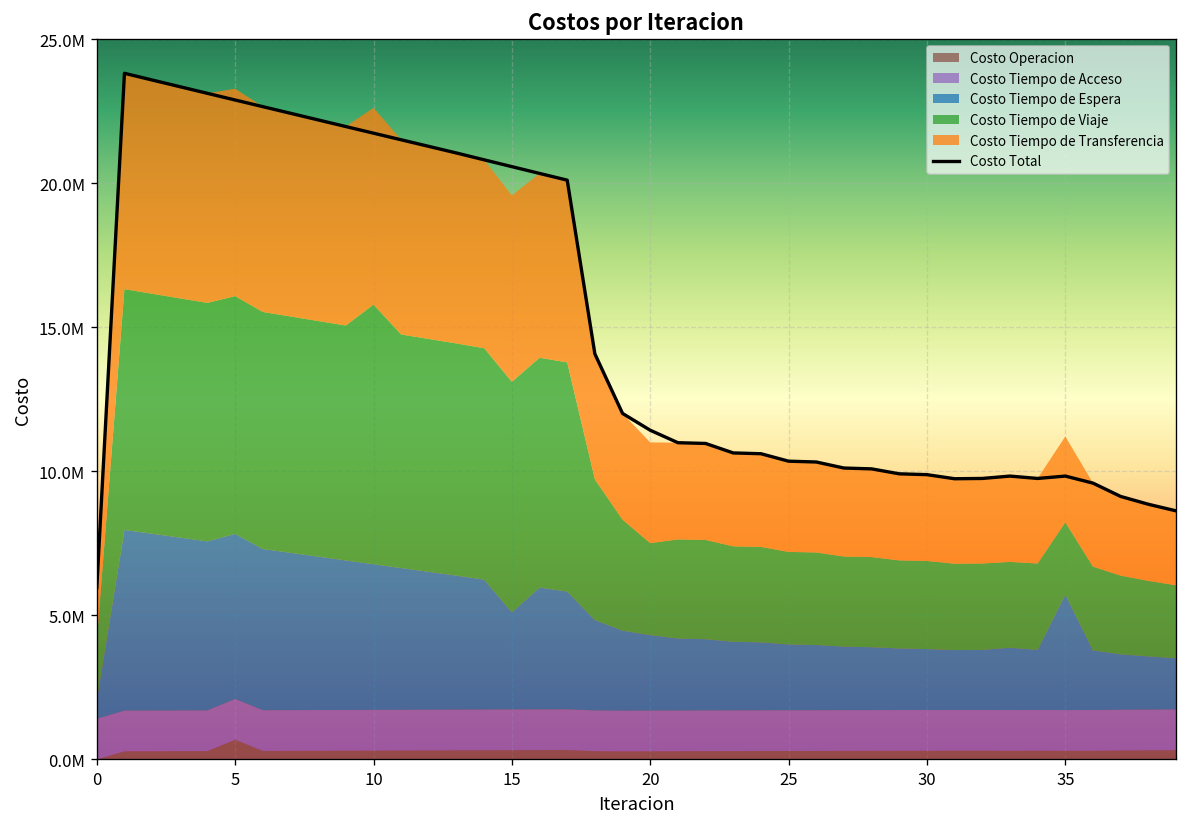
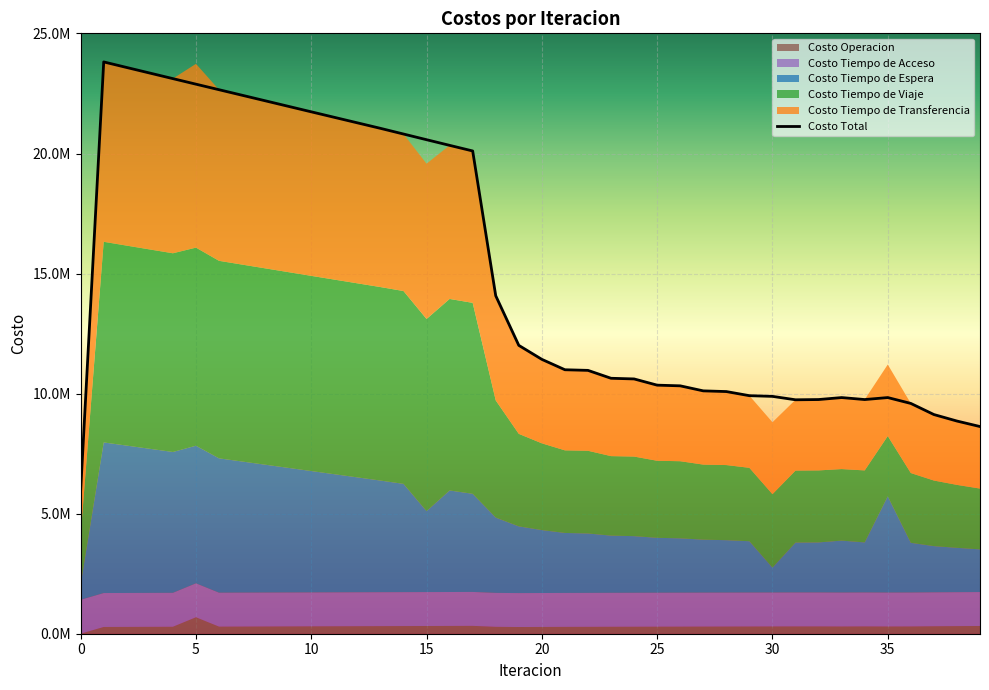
  {
    "Costo Operacion": {
      "0": 0,
      "5": 700000,
      "10": 300000,
      "15": 300000,
      "20": 300000,
      "25": 300000,
      "30": 300000,
      "35": 300000
    },
    "Costo Total": {
      "5": 22900000,
      "15": 20600000,
      "35": 9800000
    },
    "Costo Tiempo de Acceso": {
      "0": 1400000,
      "5": 1400000,
      "10": 1400000,
      "15": 1400000,
      "20": 1400000,
      "25": 1400000,
      "30": 1400000,
      "35": 1400000
    },
    "Costo Tiempo de Espera": {
      "0": 600000,
      "5": 5700000,
      "10": 5100000,
      "15": 3400000,
      "20": 2600000,
      "25": 2300000,
-     "30": 2100000,
+     "30": 1000000,
      "35": 4000000
    },
    "Costo Tiempo de Viaje": {
      "0": 2100000,
      "5": 8300000,
-     "10": 9000000,
+     "10": 8100000,
      "15": 8000000,
-     "20": 3200000,
+     "20": 3600000,
      "25": 3200000,
      "30": 3100000,
      "35": 2500000
    },
    "Costo Tiempo de Transferencia": {
-     "5": 7200000,
+     "5": 7700000,
      "15": 6500000,
      "35": 3000000
    }
  }
